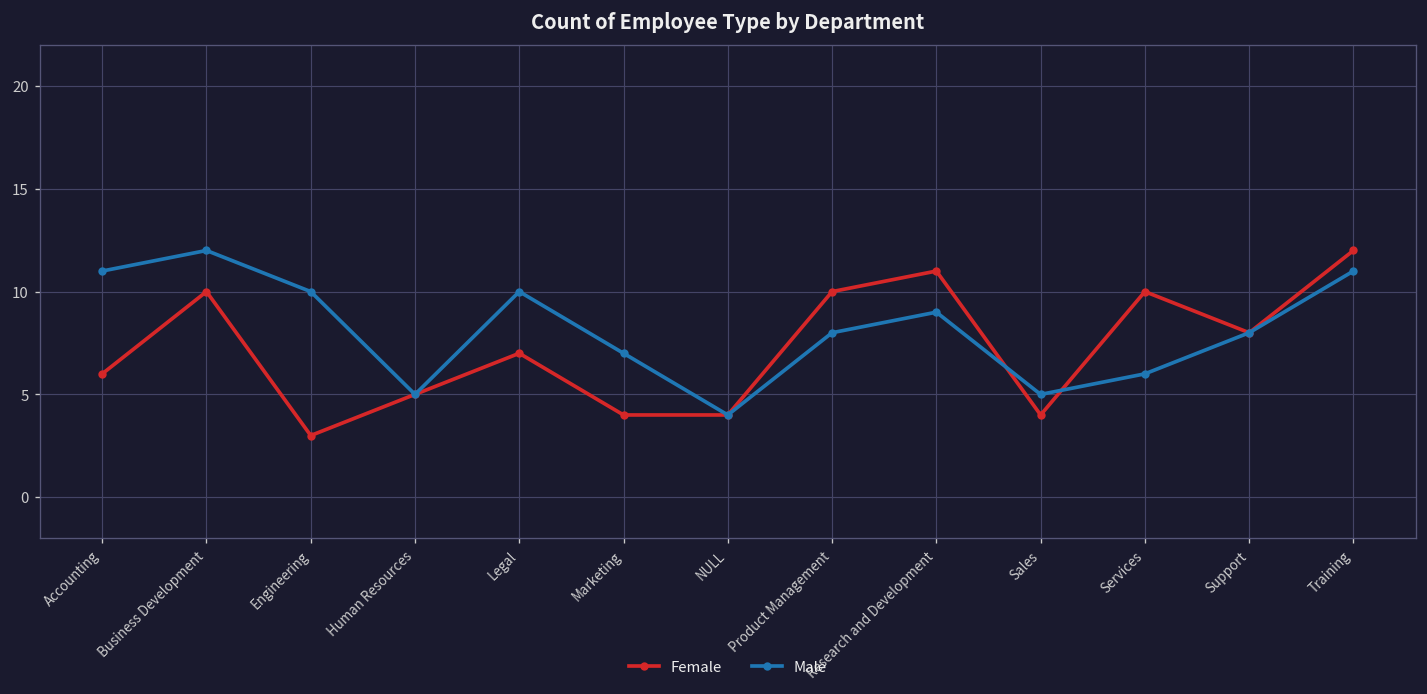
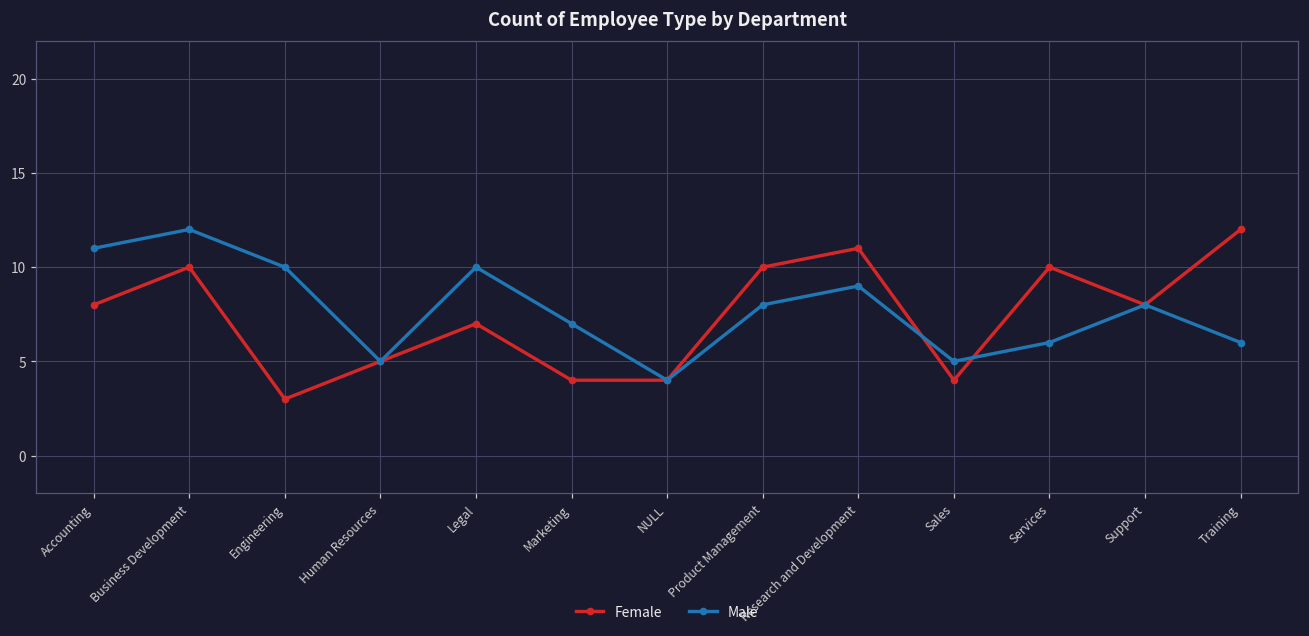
  {
    "Female": {
-     "Accounting": 6,
+     "Accounting": 8,
      "Business Development": 10,
      "Engineering": 3,
      "Legal": 7,
      "Marketing": 4,
      "Product Management": 10,
      "Research and Development": 11,
      "Sales": 4,
      "Services": 10,
      "Training": 12
    },
    "Male": {
      "Accounting": 11,
      "Business Development": 12,
      "Engineering": 10,
      "Legal": 10,
      "Marketing": 7,
      "Product Management": 8,
      "Research and Development": 9,
      "Sales": 5,
      "Services": 6,
-     "Training": 11
+     "Training": 6
    }
  }
